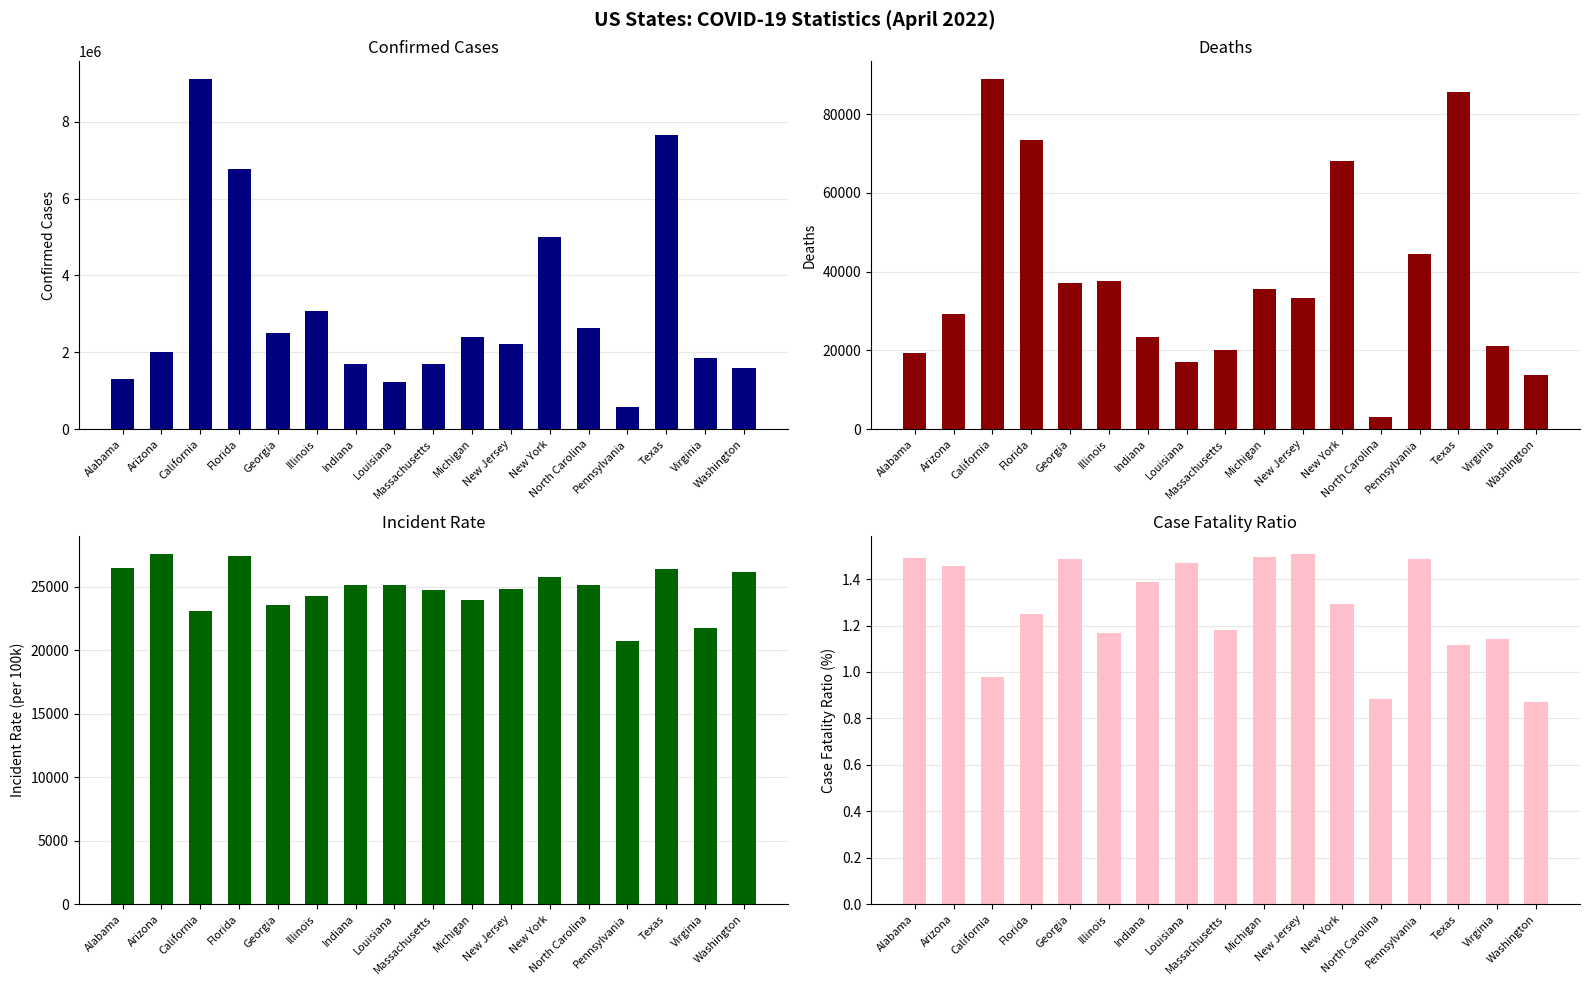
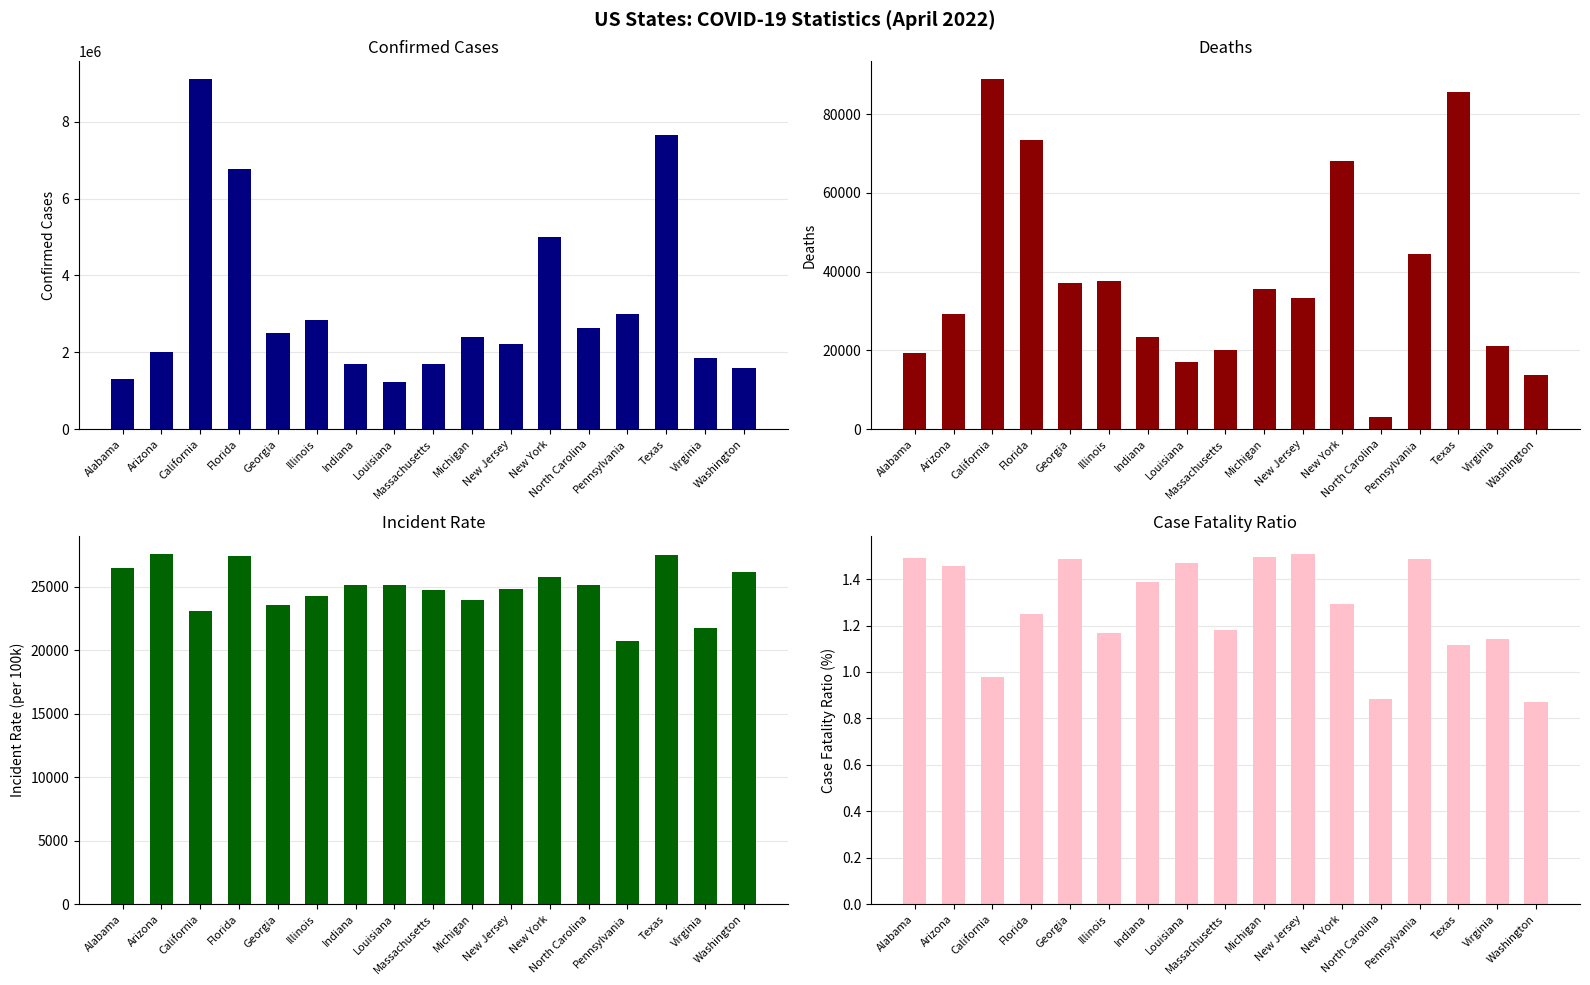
  {
    "Confirmed Cases": {
      "Alabama": 1300000,
      "Arizona": 2000000,
      "California": 9100000,
      "Florida": 6800000,
      "Georgia": 2500000,
-     "Illinois": 3100000,
+     "Illinois": 2900000,
      "Indiana": 1700000,
      "Louisiana": 1200000,
      "Massachusetts": 1700000,
      "Michigan": 2400000,
      "New Jersey": 2200000,
      "New York": 5000000,
      "North Carolina": 2600000,
-     "Pennsylvania": 600000,
+     "Pennsylvania": 3000000,
      "Texas": 7700000,
      "Virginia": 1900000,
      "Washington": 1600000
    },
    "Deaths": {
      "Alabama": 19000,
      "Arizona": 29000,
      "California": 89000,
      "Florida": 73000,
      "Georgia": 37000,
      "Illinois": 38000,
      "Indiana": 23000,
      "Louisiana": 17000,
      "Massachusetts": 20000,
      "Michigan": 36000,
      "New Jersey": 33000,
      "New York": 68000,
      "North Carolina": 3000,
      "Pennsylvania": 44000,
      "Texas": 86000,
      "Virginia": 21000,
      "Washington": 14000
    },
    "Incident Rate": {
      "Alabama": 26400,
      "Arizona": 27600,
      "California": 23100,
      "Florida": 27400,
      "Georgia": 23600,
      "Illinois": 24200,
      "Indiana": 25100,
      "Louisiana": 25100,
      "Massachusetts": 24700,
      "Michigan": 23900,
      "New Jersey": 24800,
      "New York": 25800,
      "North Carolina": 25100,
      "Pennsylvania": 20700,
-     "Texas": 26400,
+     "Texas": 27500,
      "Virginia": 21700,
      "Washington": 26100
    },
    "Case Fatality Ratio": {
      "Alabama": 1.49,
      "Arizona": 1.46,
      "California": 0.98,
      "Florida": 1.25,
      "Georgia": 1.48,
      "Illinois": 1.17,
      "Indiana": 1.39,
      "Louisiana": 1.47,
      "Massachusetts": 1.18,
      "Michigan": 1.49,
      "New Jersey": 1.51,
      "New York": 1.29,
      "North Carolina": 0.88,
      "Pennsylvania": 1.49,
      "Texas": 1.12,
      "Virginia": 1.14,
      "Washington": 0.87
    }
  }
